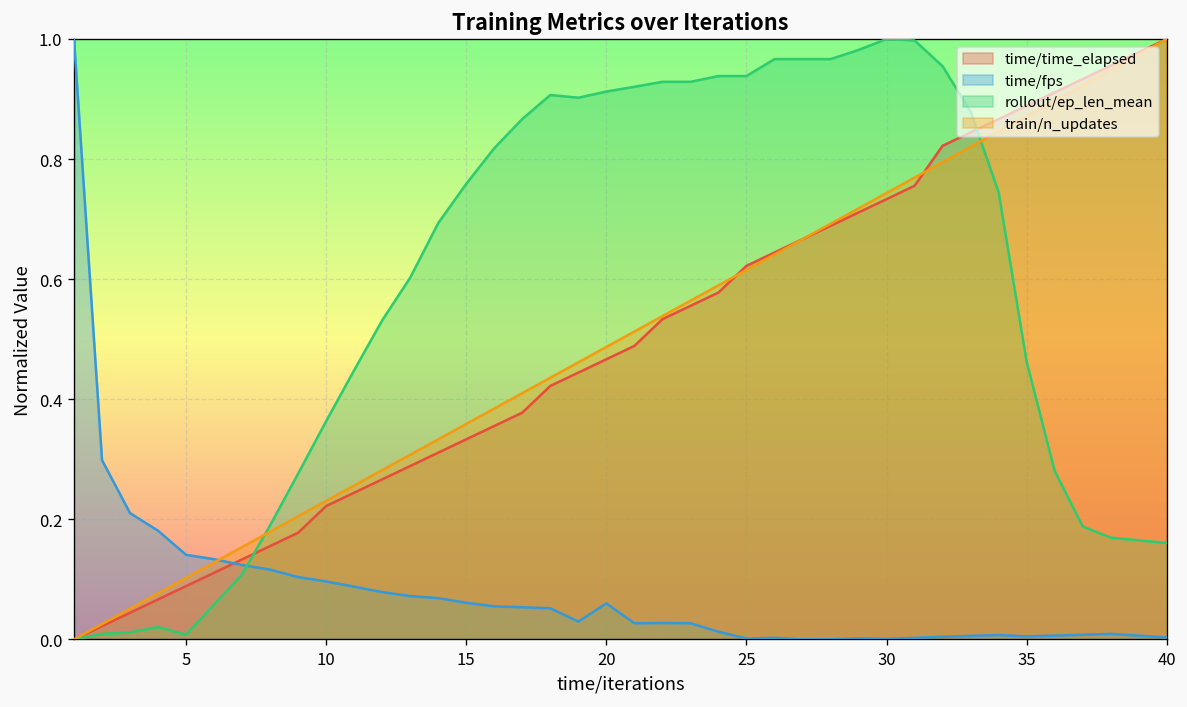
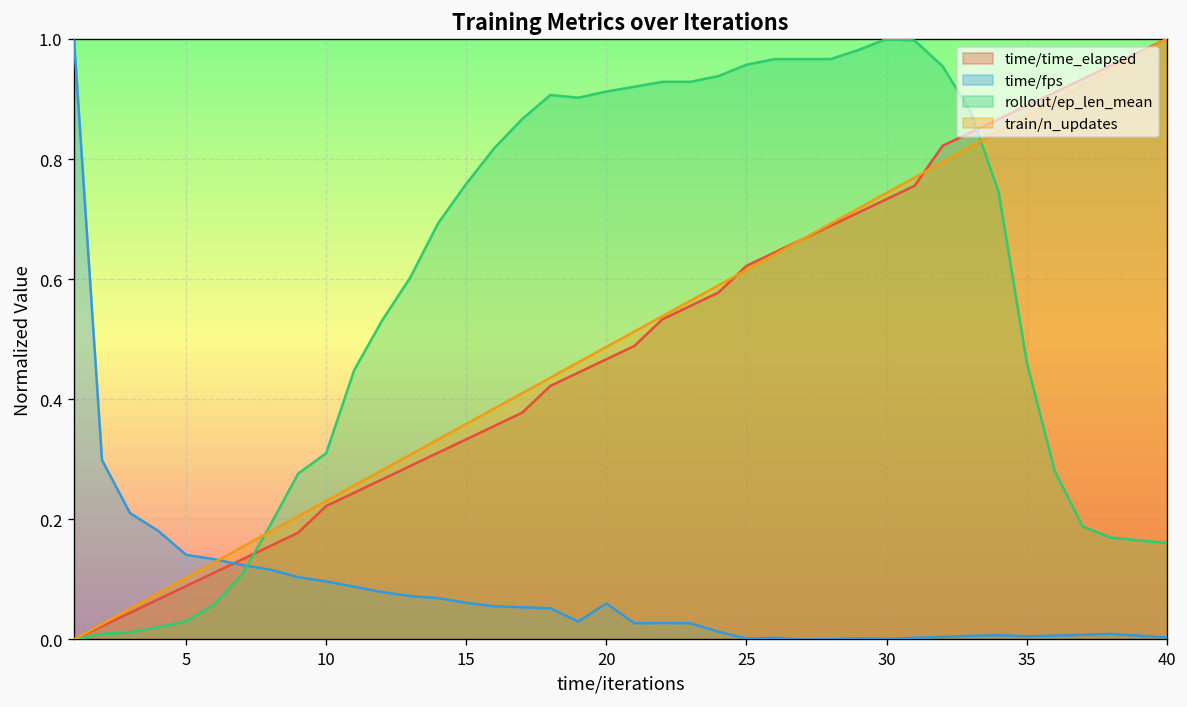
  {
    "time/fps": {
      "5": 0.14,
      "10": 0.10,
      "15": 0.06,
      "20": 0.06,
      "25": 0.00,
      "30": 0.00,
      "35": 0.01,
      "40": 0.00
    },
    "rollout/ep_len_mean": {
-     "5": 0.01,
-     "10": 0.36,
+     "5": 0.03,
+     "10": 0.31,
      "15": 0.76,
      "20": 0.91,
-     "25": 0.94,
+     "25": 0.96,
      "30": 1.00,
      "35": 0.46,
      "40": 0.16
    }
  }
